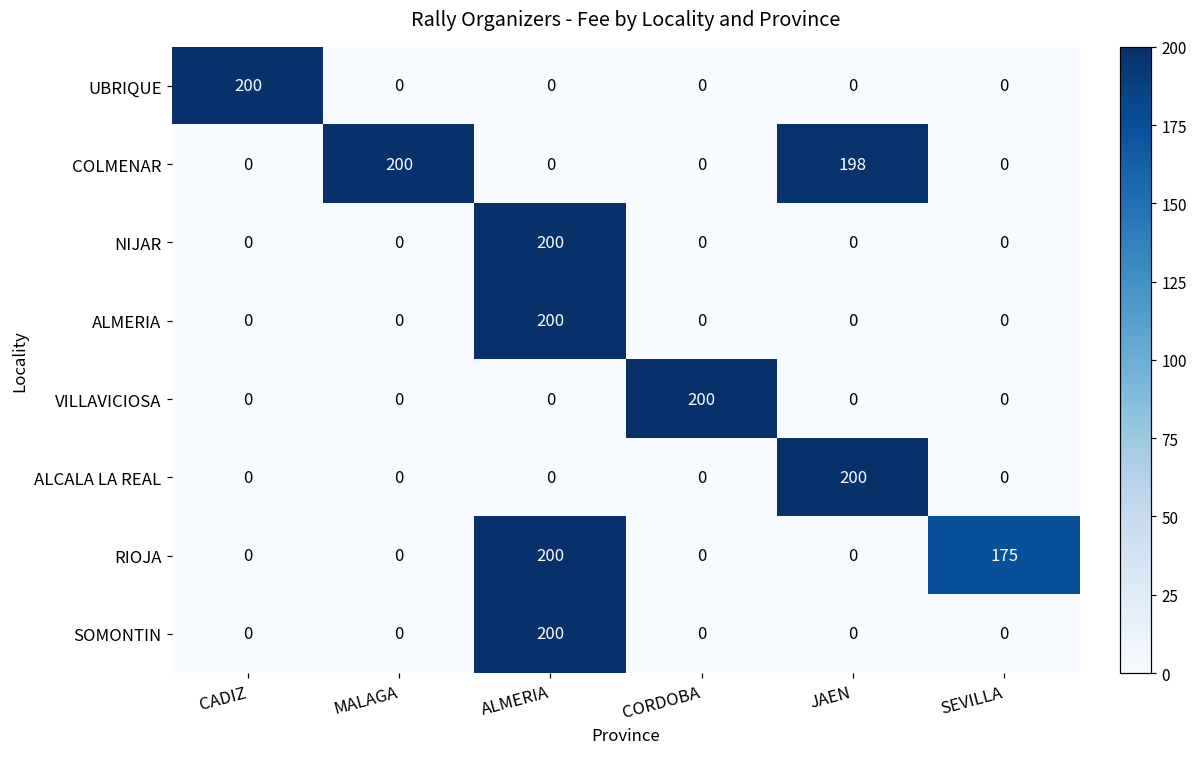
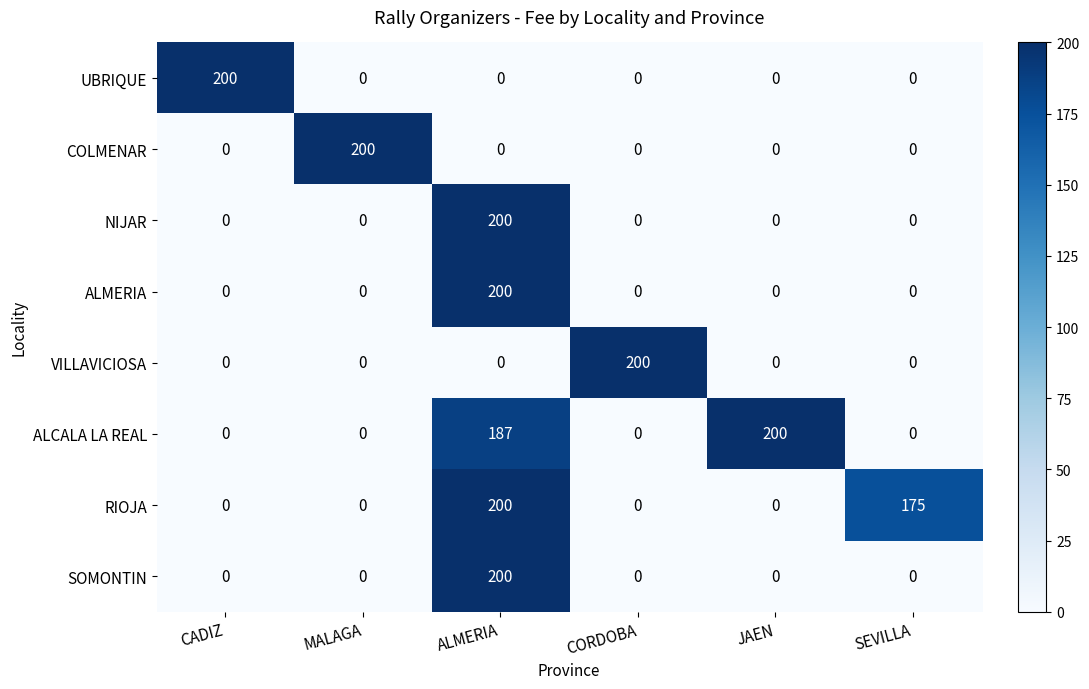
  {
    "UBRIQUE": {
      "CADIZ": 200,
      "MALAGA": 0,
      "ALMERIA": 0,
      "CORDOBA": 0,
      "JAEN": 0,
      "SEVILLA": 0
    },
    "COLMENAR": {
      "CADIZ": 0,
      "MALAGA": 200,
      "ALMERIA": 0,
      "CORDOBA": 0,
-     "JAEN": 198,
+     "JAEN": 0,
      "SEVILLA": 0
    },
    "NIJAR": {
      "CADIZ": 0,
      "MALAGA": 0,
      "ALMERIA": 200,
      "CORDOBA": 0,
      "JAEN": 0,
      "SEVILLA": 0
    },
    "ALMERIA": {
      "CADIZ": 0,
      "MALAGA": 0,
      "ALMERIA": 200,
      "CORDOBA": 0,
      "JAEN": 0,
      "SEVILLA": 0
    },
    "VILLAVICIOSA": {
      "CADIZ": 0,
      "MALAGA": 0,
      "ALMERIA": 0,
      "CORDOBA": 200,
      "JAEN": 0,
      "SEVILLA": 0
    },
    "ALCALA LA REAL": {
      "CADIZ": 0,
      "MALAGA": 0,
-     "ALMERIA": 0,
+     "ALMERIA": 187,
      "CORDOBA": 0,
      "JAEN": 200,
      "SEVILLA": 0
    },
    "RIOJA": {
      "CADIZ": 0,
      "MALAGA": 0,
      "ALMERIA": 200,
      "CORDOBA": 0,
      "JAEN": 0,
      "SEVILLA": 175
    },
    "SOMONTIN": {
      "CADIZ": 0,
      "MALAGA": 0,
      "ALMERIA": 200,
      "CORDOBA": 0,
      "JAEN": 0,
      "SEVILLA": 0
    }
  }
